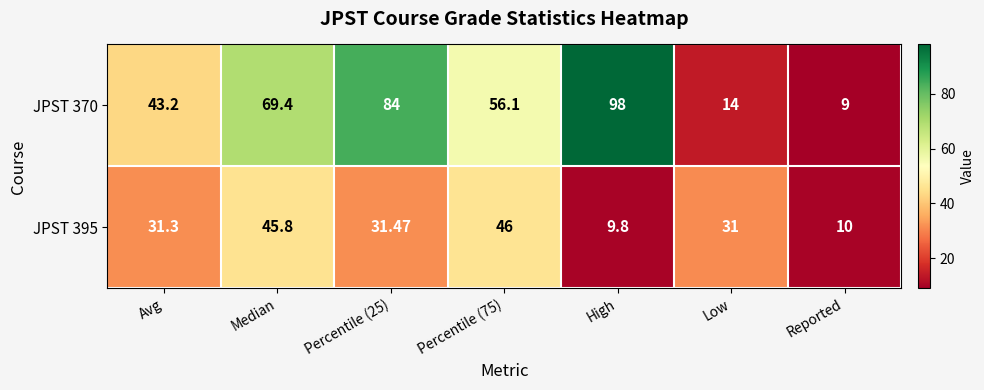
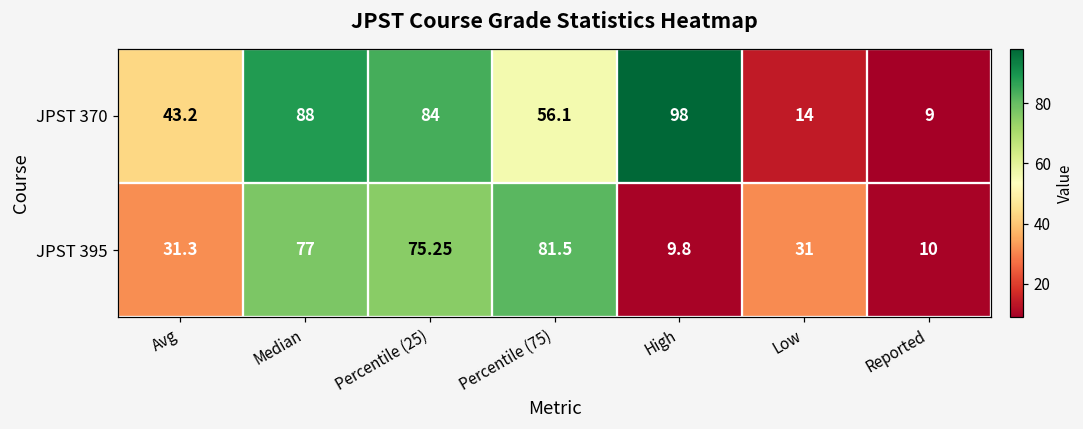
  {
    "JPST 370": {
      "Avg": 43.2,
-     "Median": 69.4,
+     "Median": 88,
      "Percentile (25)": 84,
      "Percentile (75)": 56.1,
      "High": 98,
      "Low": 14,
      "Reported": 9
    },
    "JPST 395": {
      "Avg": 31.3,
-     "Median": 45.8,
-     "Percentile (25)": 31.47,
-     "Percentile (75)": 46,
+     "Median": 77,
+     "Percentile (25)": 75.25,
+     "Percentile (75)": 81.5,
      "High": 9.8,
      "Low": 31,
      "Reported": 10
    }
  }
